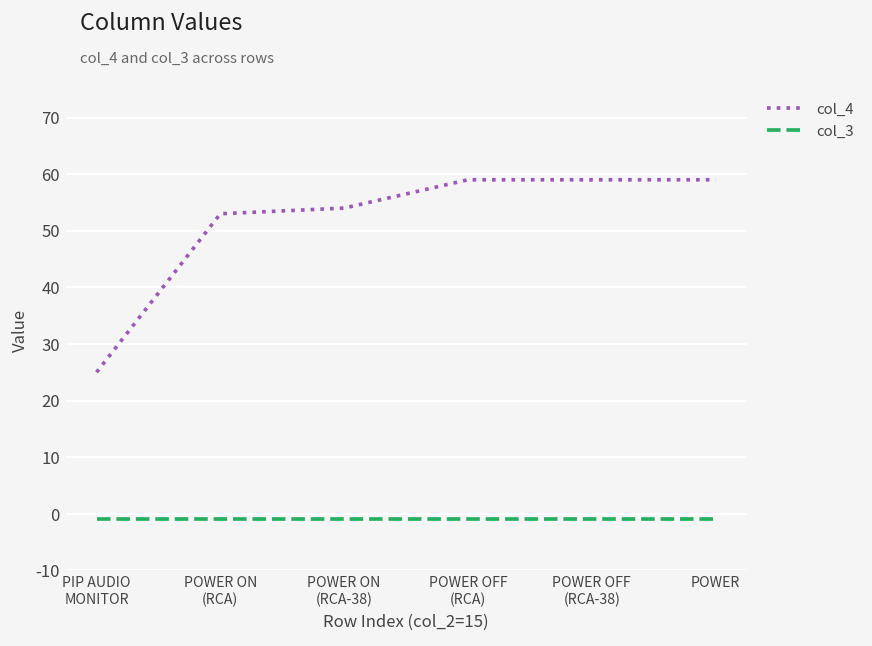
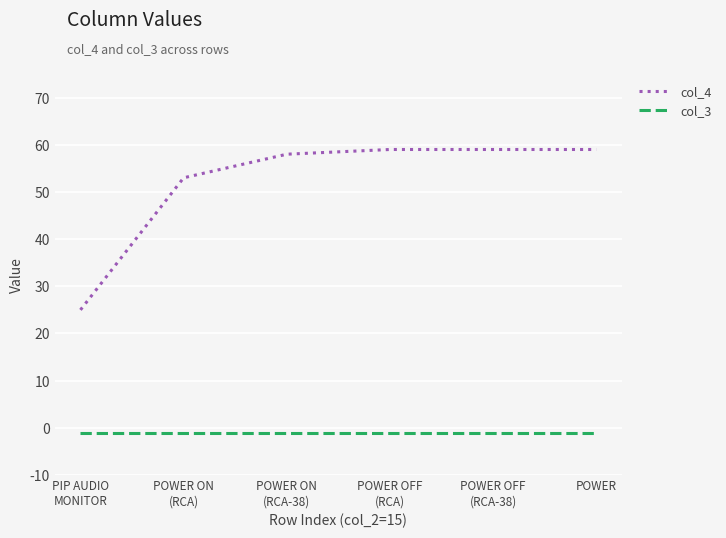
  {
    "col_4": {
      "PIP AUDIO MONITOR": 25,
      "POWER ON (RCA)": 53,
-     "POWER ON (RCA-38)": 54,
+     "POWER ON (RCA-38)": 58,
      "POWER OFF (RCA)": 59,
      "POWER OFF (RCA-38)": 59,
      "POWER": 59
    },
    "col_3": {
      "PIP AUDIO MONITOR": -1,
      "POWER ON (RCA)": -1,
      "POWER ON (RCA-38)": -1,
      "POWER OFF (RCA)": -1,
      "POWER OFF (RCA-38)": -1,
      "POWER": -1
    }
  }
